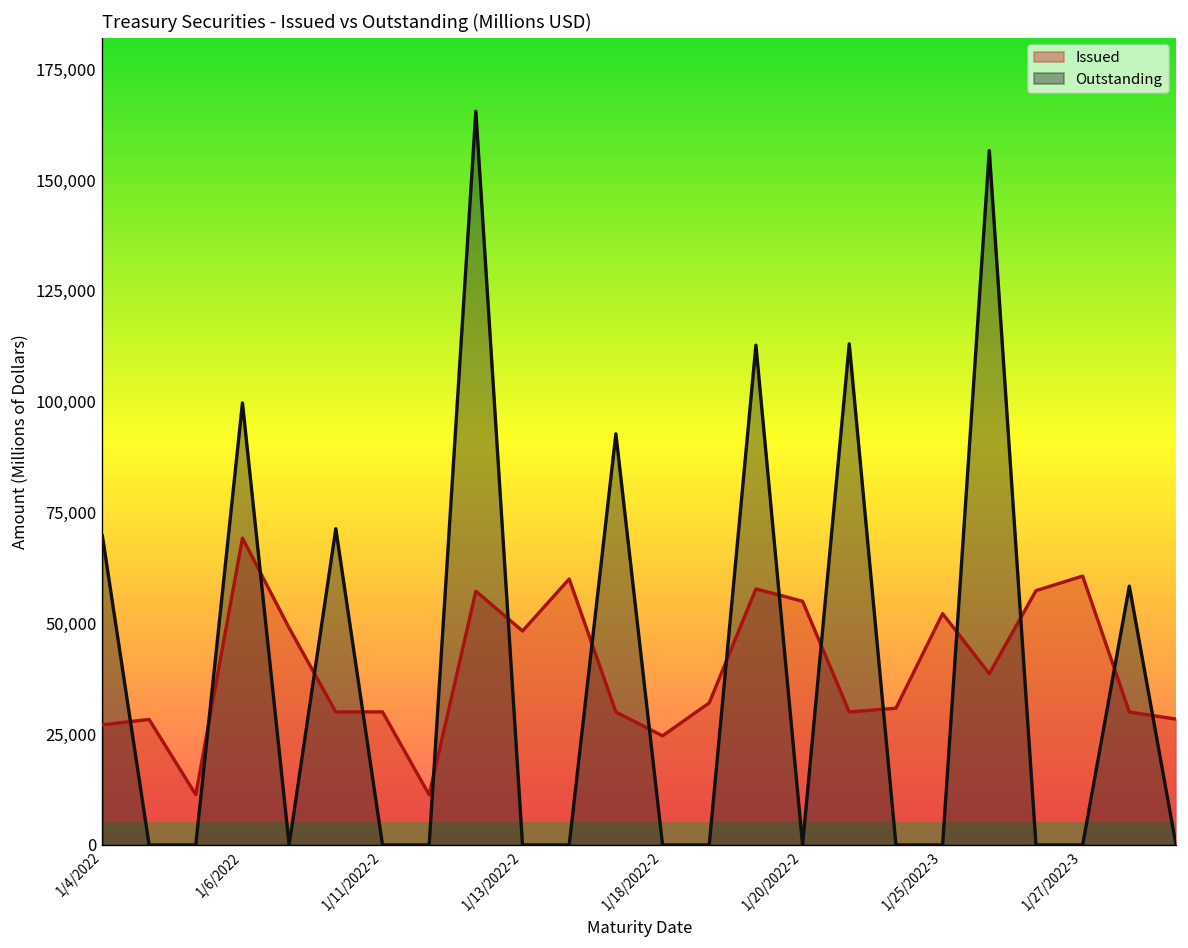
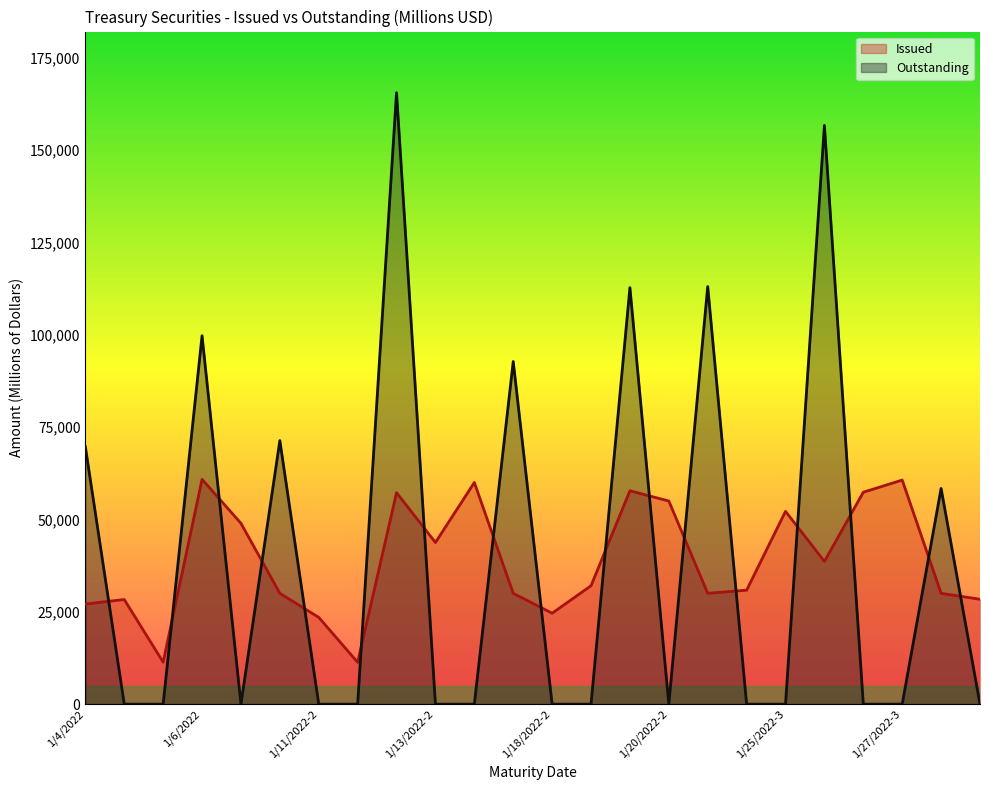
  {
    "Issued": {
      "1/4/2022": "27,000",
-     "1/6/2022": "69,000",
-     "1/11/2022-2": "30,000",
-     "1/13/2022-2": "48,000",
+     "1/6/2022": "61,000",
+     "1/11/2022-2": "23,000",
+     "1/13/2022-2": "44,000",
      "1/18/2022-2": "25,000",
      "1/20/2022-2": "55,000",
      "1/25/2022-3": "52,000",
      "1/27/2022-3": "61,000"
    },
    "Outstanding": {
      "1/4/2022": "70,000",
      "1/6/2022": "100,000"
    }
  }
